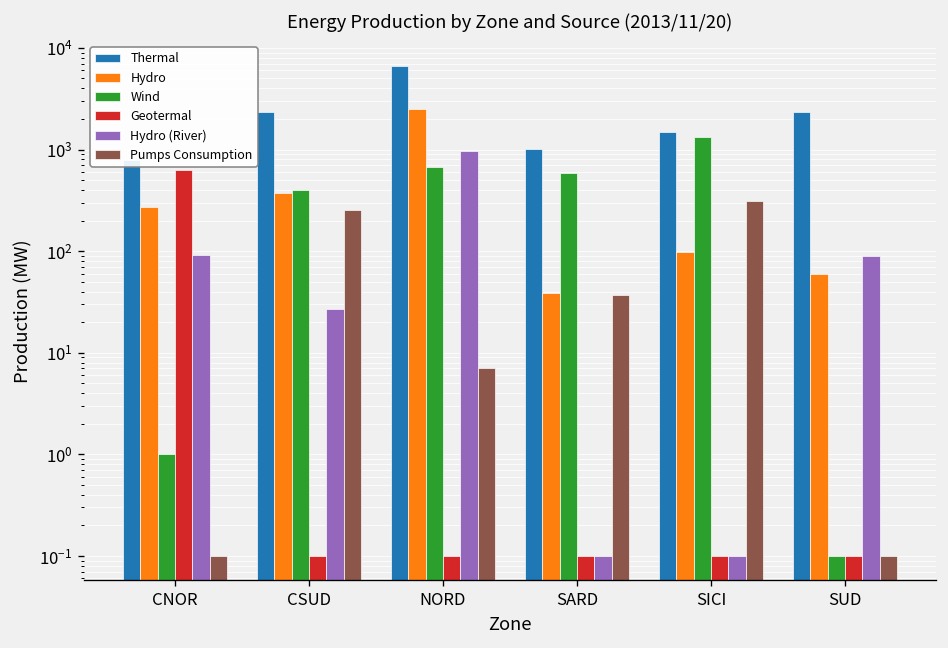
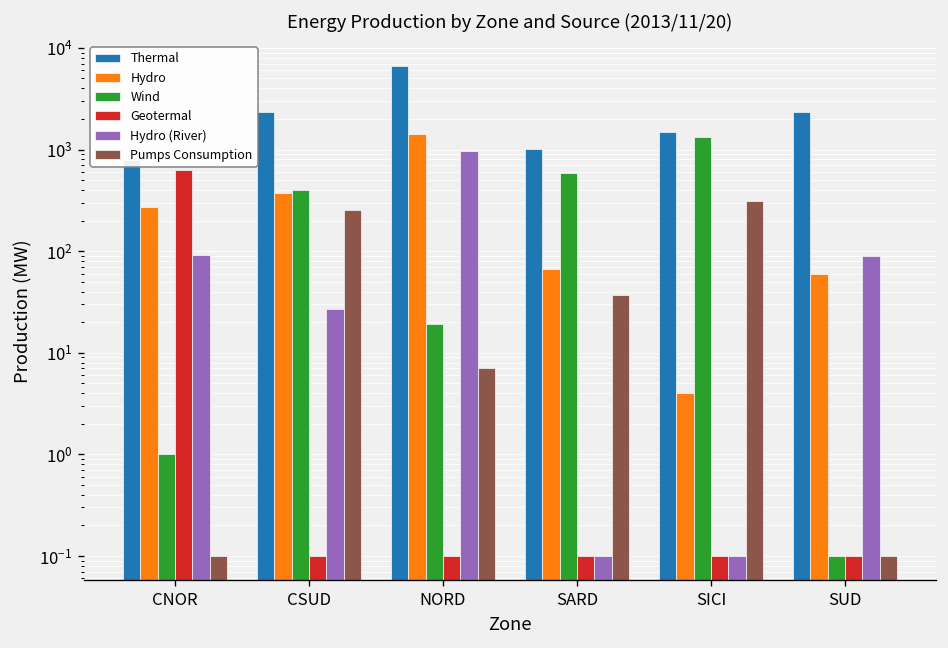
  {
    "Thermal": {
      "CSUD": 2300,
      "NORD": 7000,
      "SARD": 1000,
      "SICI": 1500,
      "SUD": 2300
    },
    "Hydro": {
      "CNOR": 270,
      "CSUD": 400,
-     "NORD": 2500,
-     "SARD": 40,
-     "SICI": 100,
+     "NORD": 1400,
+     "SARD": 70,
+     "SICI": 4,
      "SUD": 60
    },
    "Wind": {
      "CNOR": 1,
      "CSUD": 400,
-     "NORD": 700,
+     "NORD": 19,
      "SARD": 600,
      "SICI": 1300,
      "SUD": 0.10
    },
    "Geotermal": {
      "CNOR": 600,
      "CSUD": 0.10,
      "NORD": 0.10,
      "SARD": 0.10,
      "SICI": 0.10,
      "SUD": 0.10
    },
    "Hydro (River)": {
      "CNOR": 90,
      "CSUD": 27,
      "NORD": 1000,
      "SARD": 0.10,
      "SICI": 0.10,
      "SUD": 90
    },
    "Pumps Consumption": {
      "CNOR": 0.10,
      "CSUD": 260,
      "NORD": 7,
      "SARD": 40,
      "SICI": 310,
      "SUD": 0.10
    }
  }
